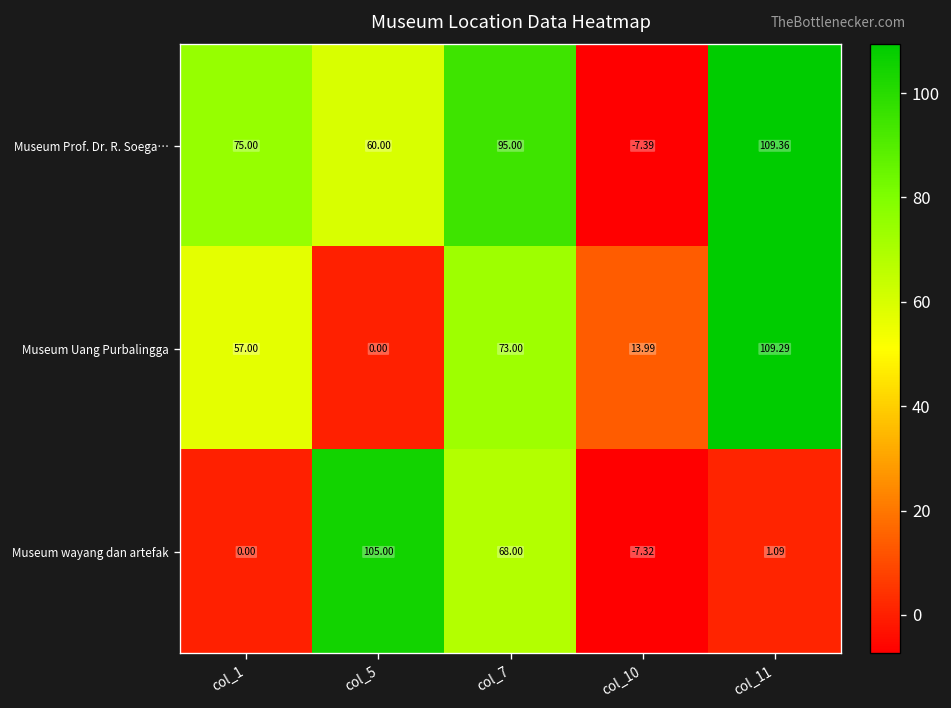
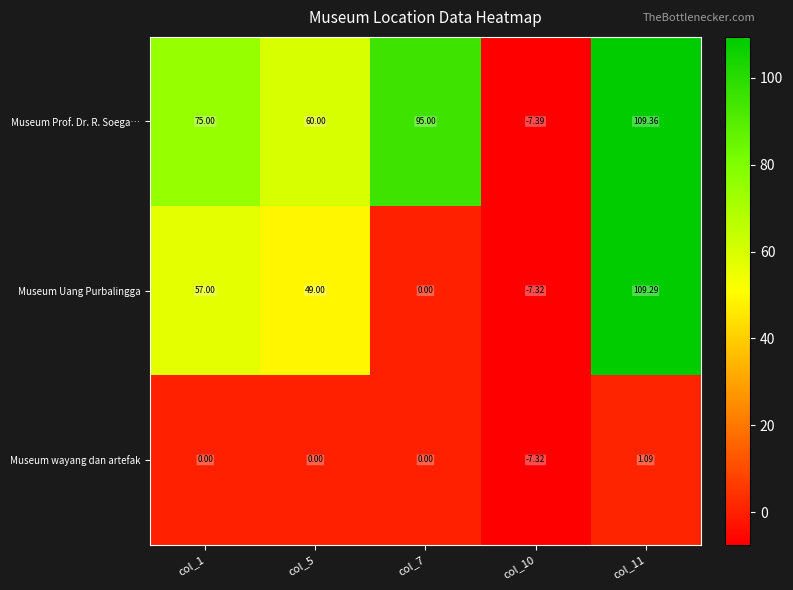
  {
    "Museum Uang Purbalingga": {
-     "col_5": 0.00,
-     "col_7": 73.00,
-     "col_10": 13.99
+     "col_5": 49.00,
+     "col_7": 0.00,
+     "col_10": -7.32
    },
    "Museum wayang dan artefak": {
-     "col_5": 105.00,
-     "col_7": 68.00
+     "col_5": 0.00,
+     "col_7": 0.00
    }
  }
